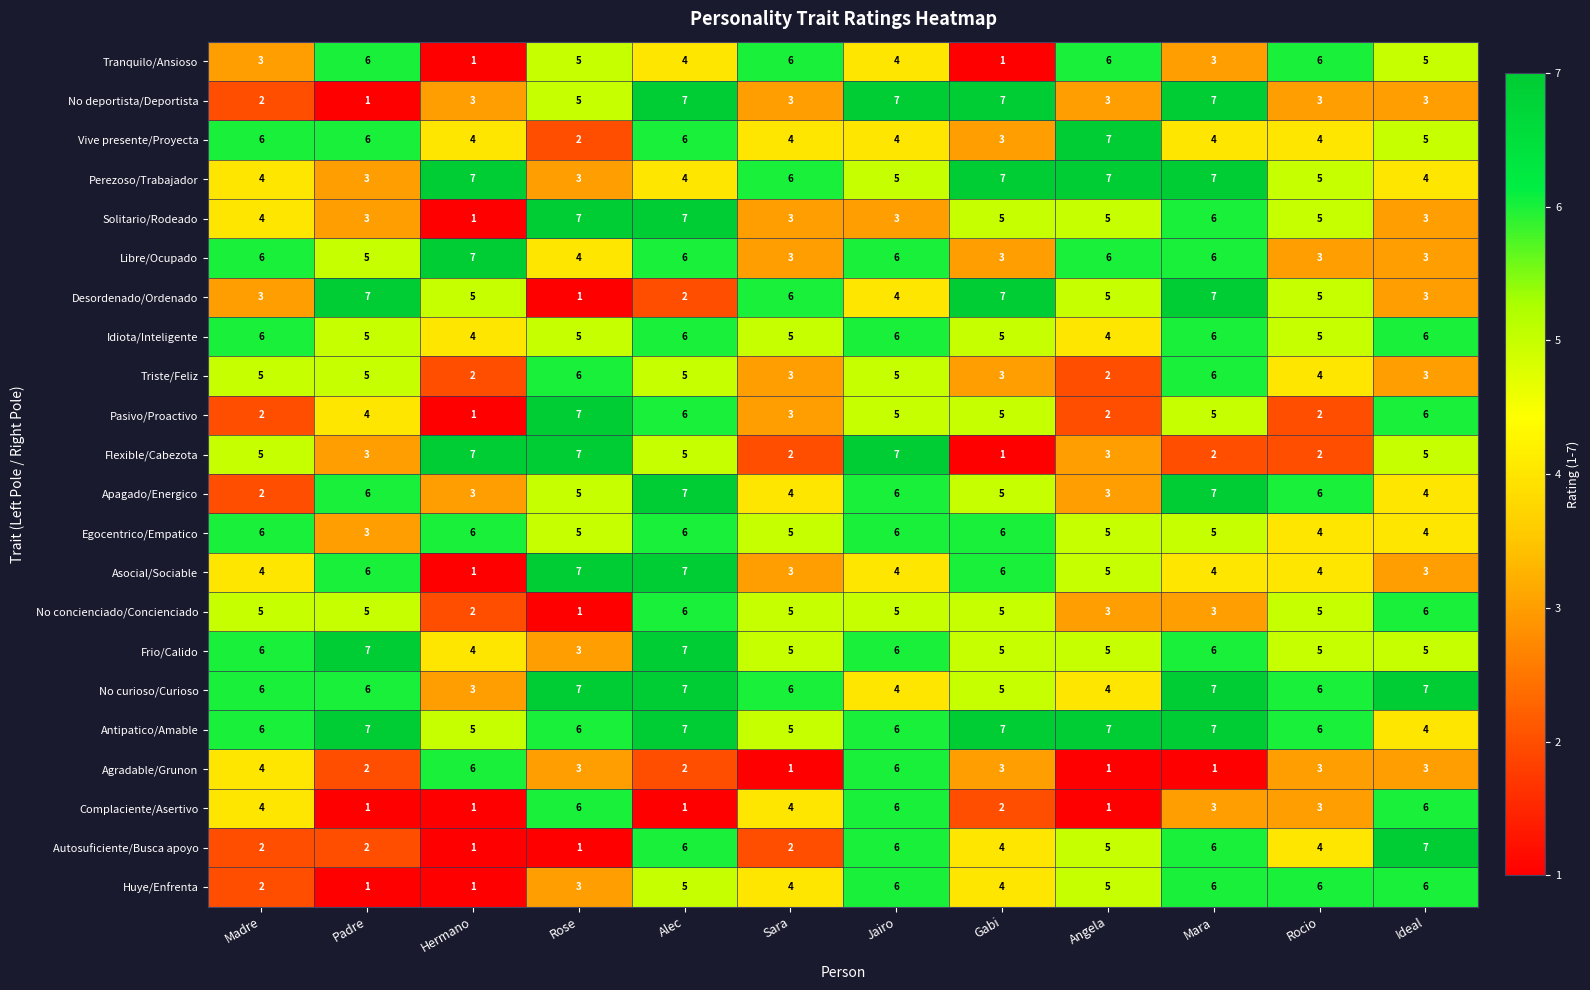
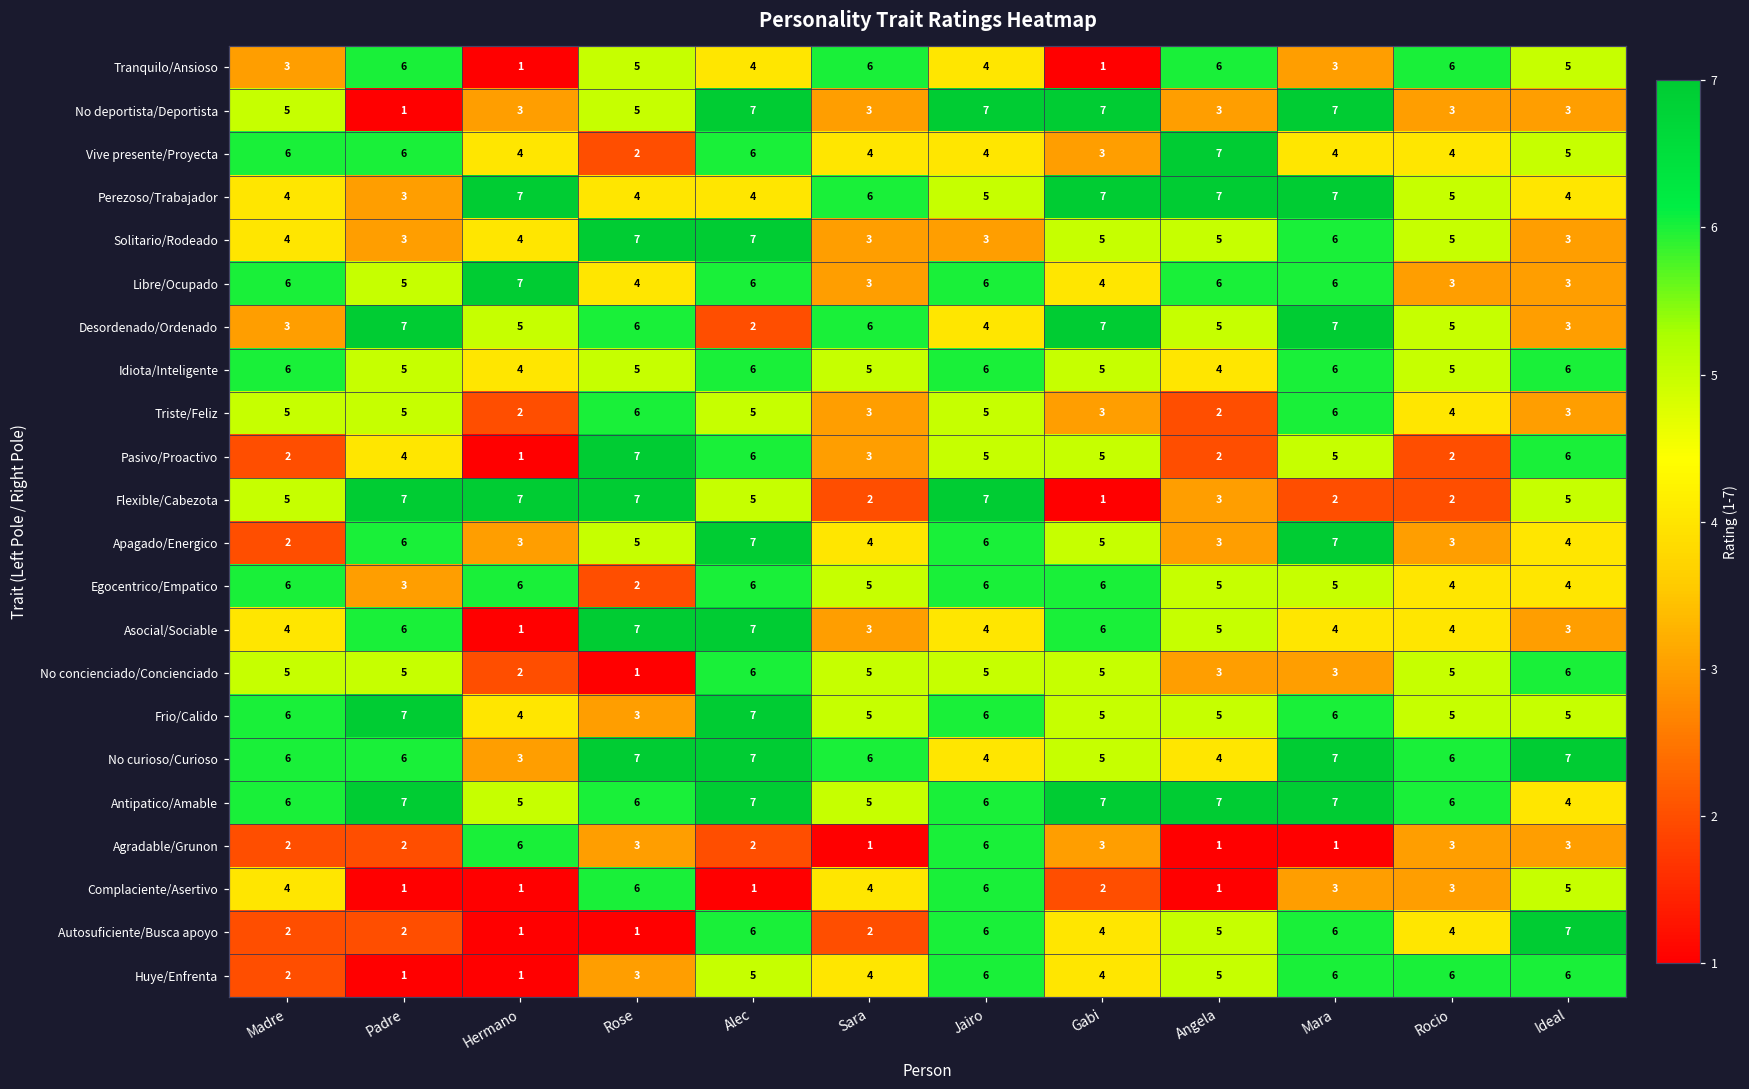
  {
    "No deportista/Deportista": {
-     "Madre": 2,
+     "Madre": 5,
      "Padre": 1,
      "Hermano": 3,
      "Rose": 5,
      "Alec": 7,
      "Sara": 3,
      "Jairo": 7,
      "Gabi": 7,
      "Angela": 3,
      "Mara": 7,
      "Rocio": 3,
      "Ideal": 3
    },
    "Perezoso/Trabajador": {
      "Madre": 4,
      "Padre": 3,
      "Hermano": 7,
-     "Rose": 3,
+     "Rose": 4,
      "Alec": 4,
      "Sara": 6,
      "Jairo": 5,
      "Gabi": 7,
      "Angela": 7,
      "Mara": 7,
      "Rocio": 5,
      "Ideal": 4
    },
    "Solitario/Rodeado": {
      "Madre": 4,
      "Padre": 3,
-     "Hermano": 1,
+     "Hermano": 4,
      "Rose": 7,
      "Alec": 7,
      "Sara": 3,
      "Jairo": 3,
      "Gabi": 5,
      "Angela": 5,
      "Mara": 6,
      "Rocio": 5,
      "Ideal": 3
    },
    "Libre/Ocupado": {
      "Madre": 6,
      "Padre": 5,
      "Hermano": 7,
      "Rose": 4,
      "Alec": 6,
      "Sara": 3,
      "Jairo": 6,
-     "Gabi": 3,
+     "Gabi": 4,
      "Angela": 6,
      "Mara": 6,
      "Rocio": 3,
      "Ideal": 3
    },
    "Desordenado/Ordenado": {
      "Madre": 3,
      "Padre": 7,
      "Hermano": 5,
-     "Rose": 1,
+     "Rose": 6,
      "Alec": 2,
      "Sara": 6,
      "Jairo": 4,
      "Gabi": 7,
      "Angela": 5,
      "Mara": 7,
      "Rocio": 5,
      "Ideal": 3
    },
    "Flexible/Cabezota": {
      "Madre": 5,
-     "Padre": 3,
+     "Padre": 7,
      "Hermano": 7,
      "Rose": 7,
      "Alec": 5,
      "Sara": 2,
      "Jairo": 7,
      "Gabi": 1,
      "Angela": 3,
      "Mara": 2,
      "Rocio": 2,
      "Ideal": 5
    },
    "Apagado/Energico": {
      "Madre": 2,
      "Padre": 6,
      "Hermano": 3,
      "Rose": 5,
      "Alec": 7,
      "Sara": 4,
      "Jairo": 6,
      "Gabi": 5,
      "Angela": 3,
      "Mara": 7,
-     "Rocio": 6,
+     "Rocio": 3,
      "Ideal": 4
    },
    "Egocentrico/Empatico": {
      "Madre": 6,
      "Padre": 3,
      "Hermano": 6,
-     "Rose": 5,
+     "Rose": 2,
      "Alec": 6,
      "Sara": 5,
      "Jairo": 6,
      "Gabi": 6,
      "Angela": 5,
      "Mara": 5,
      "Rocio": 4,
      "Ideal": 4
    },
    "Agradable/Grunon": {
-     "Madre": 4,
+     "Madre": 2,
      "Padre": 2,
      "Hermano": 6,
      "Rose": 3,
      "Alec": 2,
      "Sara": 1,
      "Jairo": 6,
      "Gabi": 3,
      "Angela": 1,
      "Mara": 1,
      "Rocio": 3,
      "Ideal": 3
    },
    "Complaciente/Asertivo": {
      "Madre": 4,
      "Padre": 1,
      "Hermano": 1,
      "Rose": 6,
      "Alec": 1,
      "Sara": 4,
      "Jairo": 6,
      "Gabi": 2,
      "Angela": 1,
      "Mara": 3,
      "Rocio": 3,
-     "Ideal": 6
+     "Ideal": 5
    }
  }
